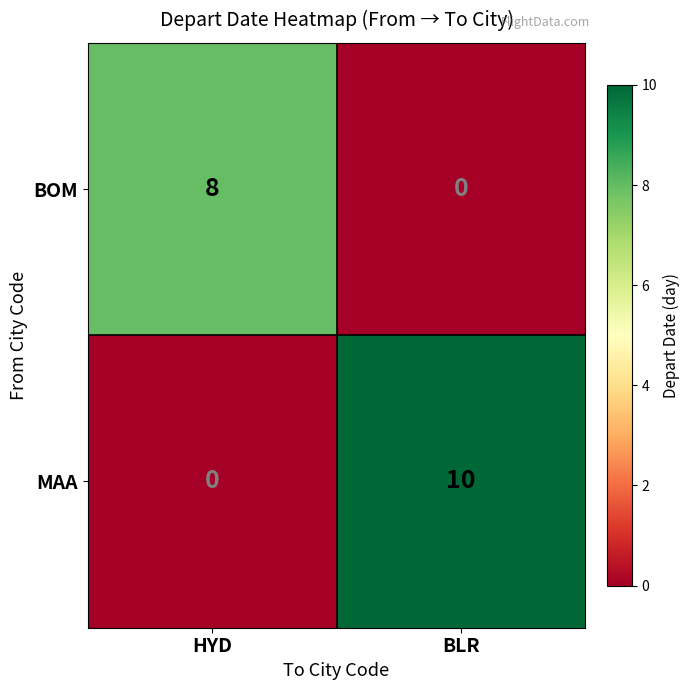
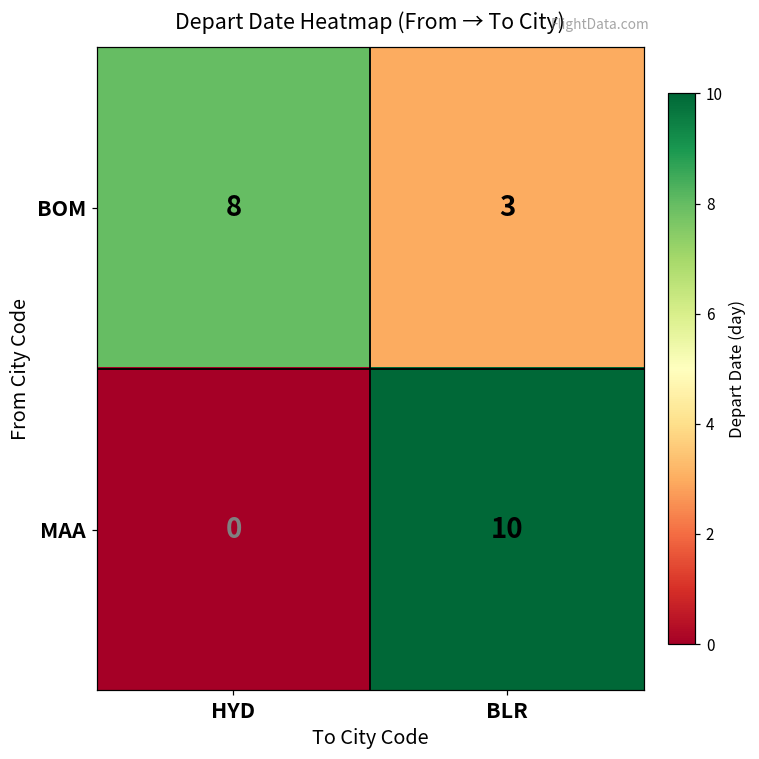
  {
    "BOM": {
      "HYD": 8,
-     "BLR": 0
+     "BLR": 3
    },
    "MAA": {
      "HYD": 0,
      "BLR": 10
    }
  }
